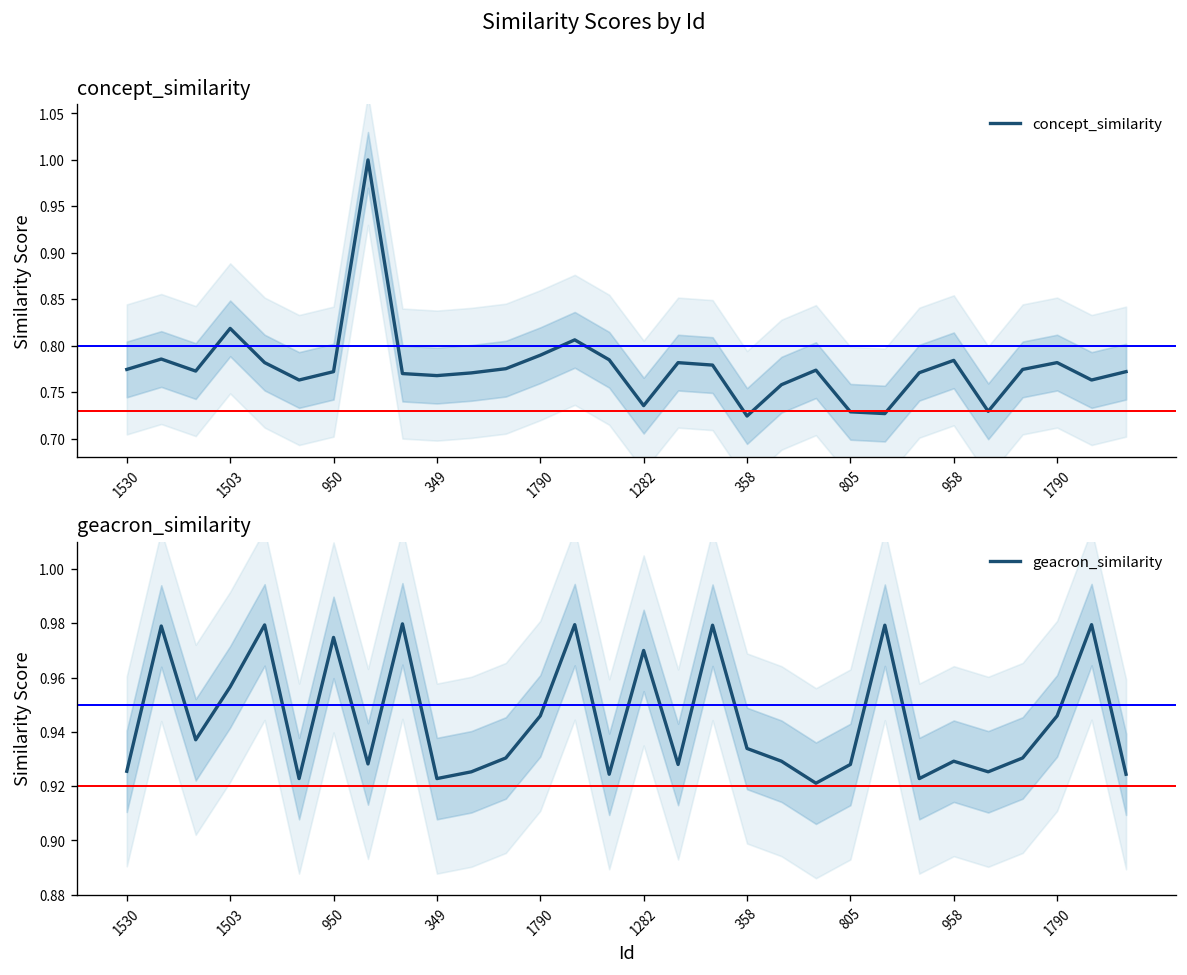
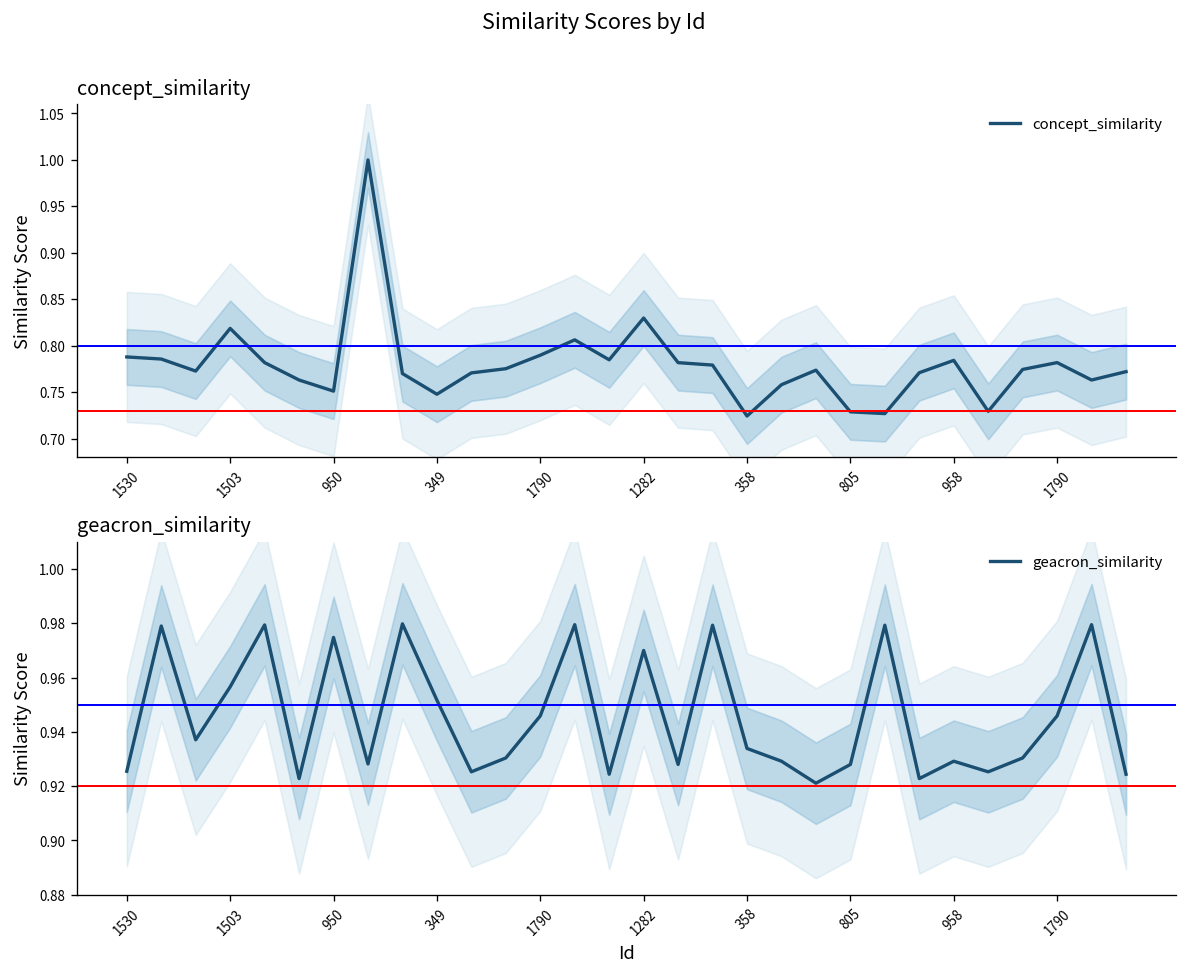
  {
    "concept_similarity": {
      "concept_similarity": {
-       "1530": 0.77,
+       "1530": 0.79,
        "1503": 0.82,
-       "950": 0.77,
-       "349": 0.77,
-       "1282": 0.74,
+       "950": 0.75,
+       "349": 0.75,
+       "1282": 0.83,
        "358": 0.72,
        "805": 0.73,
        "958": 0.78
      }
    },
    "geacron_similarity": {
      "geacron_similarity": {
        "1530": 0.926,
        "1503": 0.957,
        "950": 0.975,
-       "349": 0.923,
+       "349": 0.952,
        "1282": 0.970,
        "358": 0.934,
        "805": 0.928,
        "958": 0.929
      }
    }
  }
